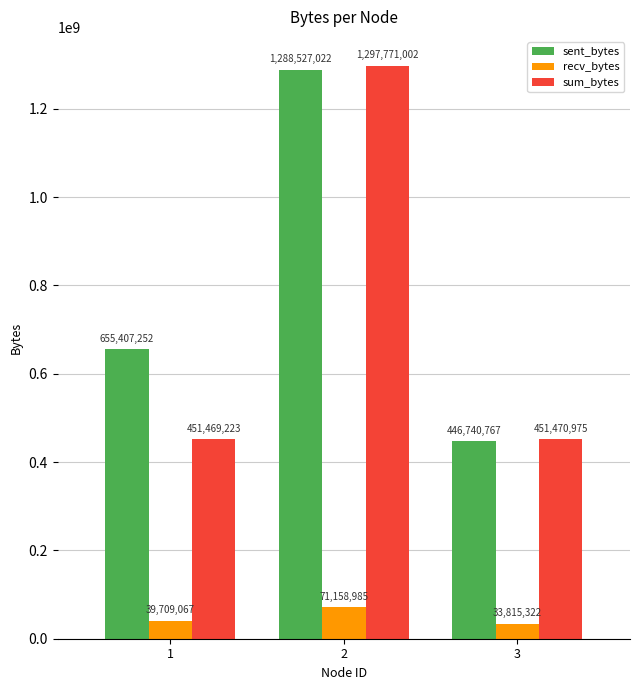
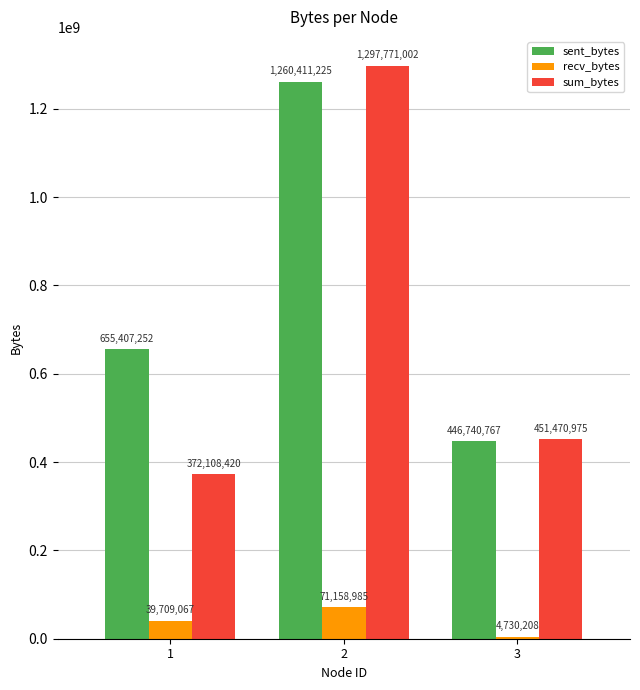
  {
    "sent_bytes": {
      "1": "655,407,252",
-     "2": "1,288,527,022",
+     "2": "1,260,411,225",
      "3": "446,740,767"
    },
    "recv_bytes": {
      "1": "39,709,067",
      "2": "71,158,985",
-     "3": "33,815,322"
+     "3": "4,730,208"
    },
    "sum_bytes": {
-     "1": "451,469,223",
+     "1": "372,108,420",
      "2": "1,297,771,002",
      "3": "451,470,975"
    }
  }
